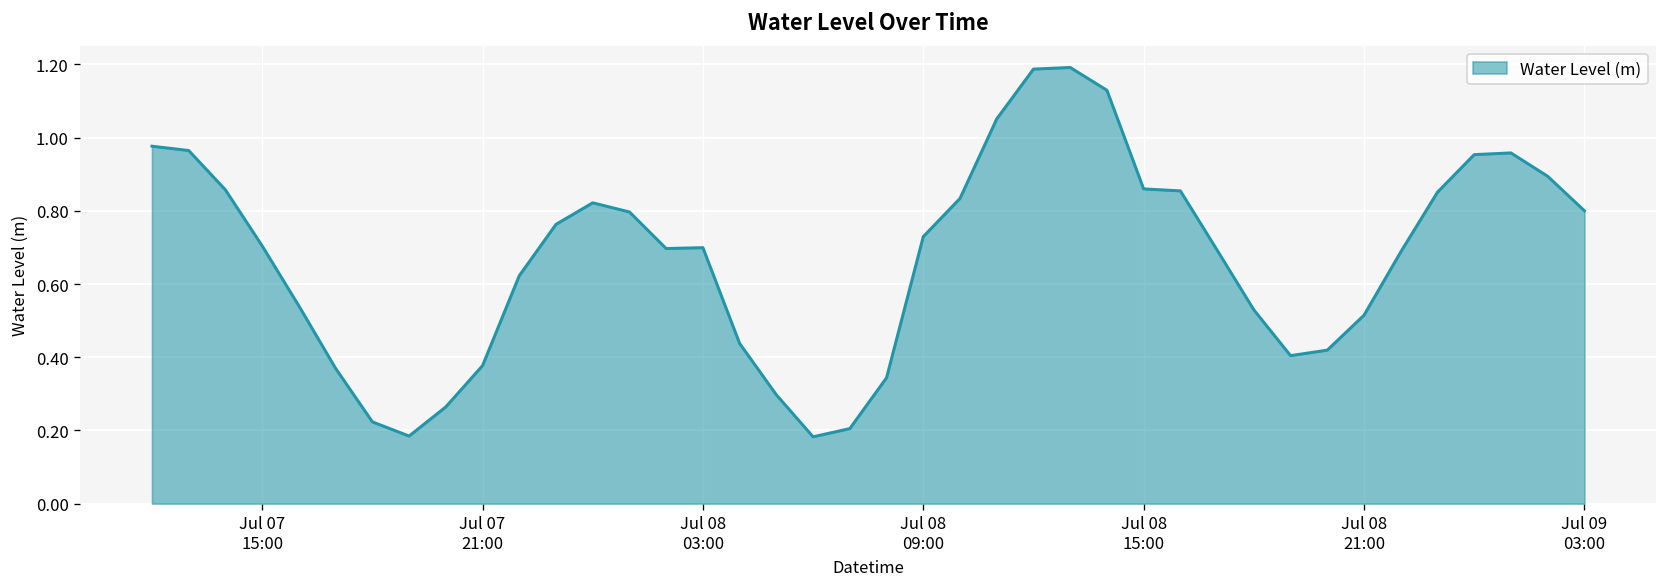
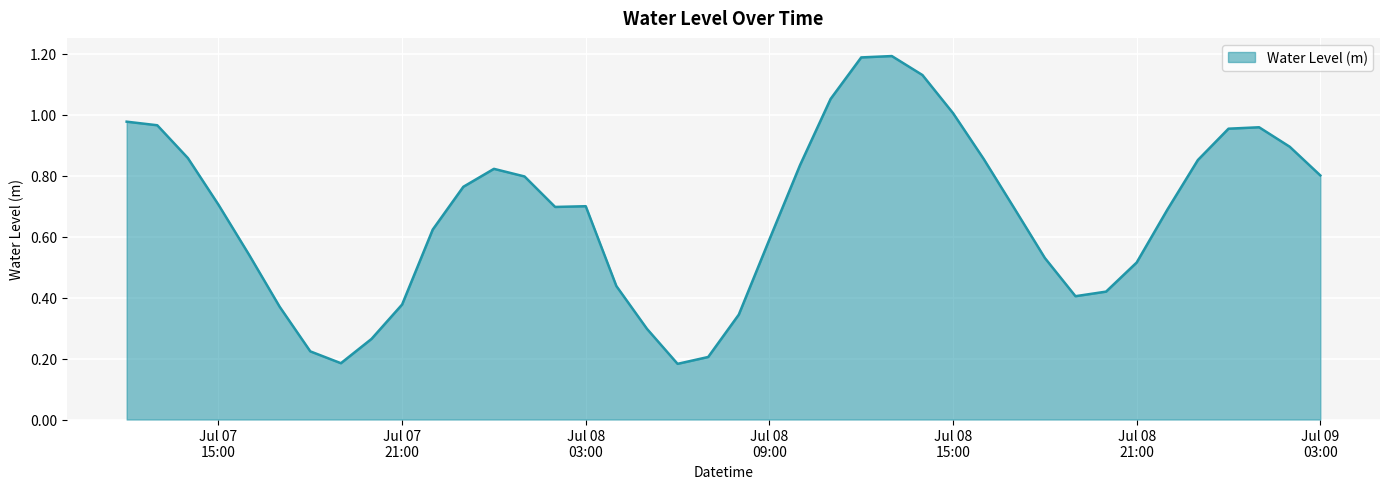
  {
    "Jul 07 15:00": 0.70,
    "Jul 07 21:00": 0.38,
    "Jul 08 03:00": 0.70,
-   "Jul 08 09:00": 0.73,
-   "Jul 08 15:00": 0.86,
+   "Jul 08 09:00": 0.59,
+   "Jul 08 15:00": 1.00,
    "Jul 08 21:00": 0.51,
    "Jul 09 03:00": 0.80
  }
